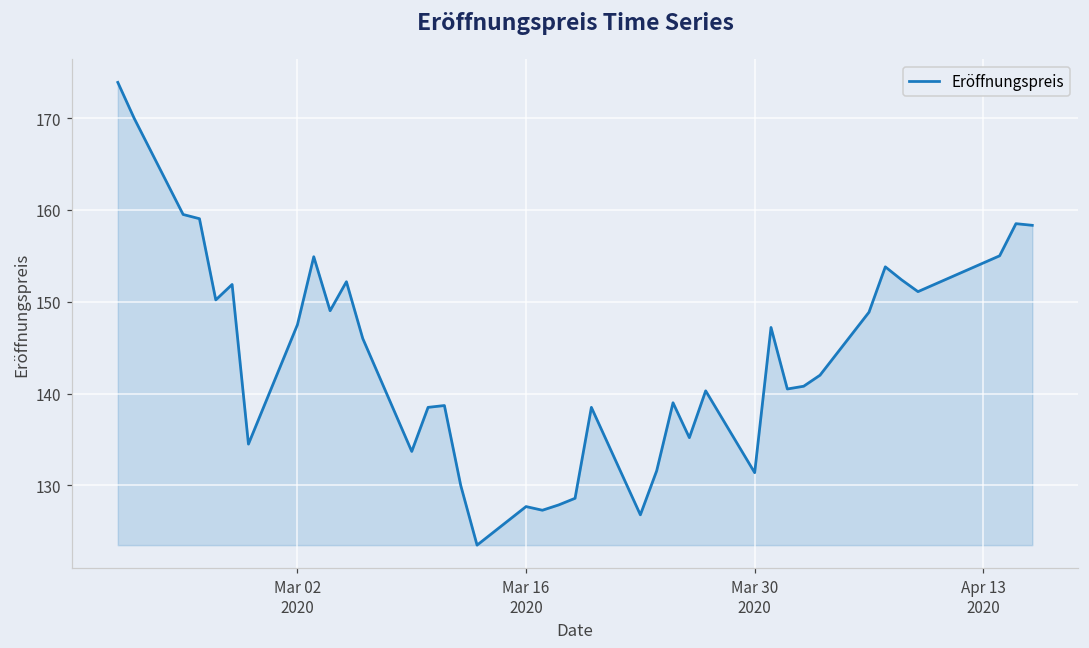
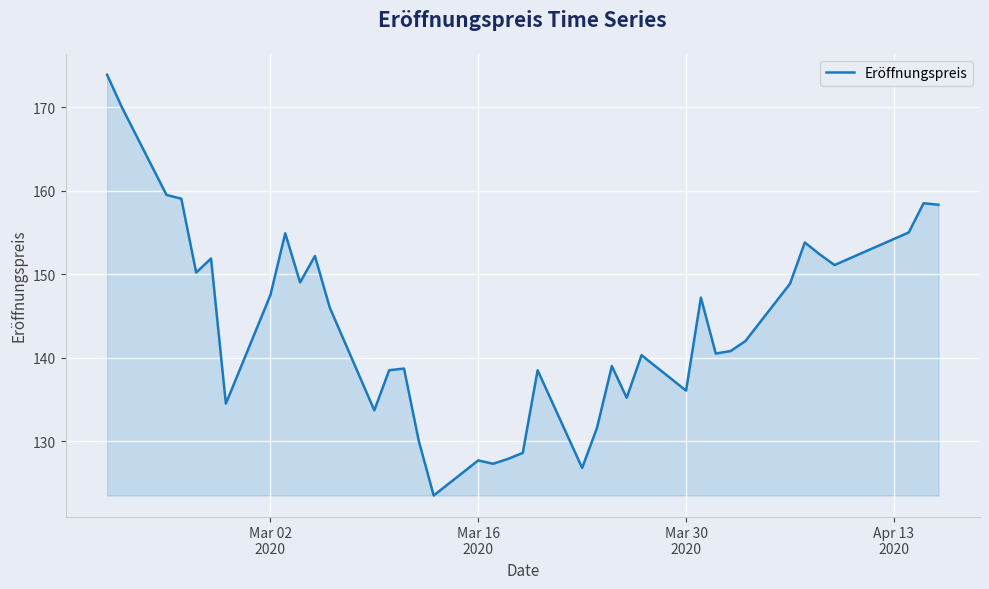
  {
    "Mar 02 2020": 148,
    "Mar 16 2020": 128,
-   "Mar 30 2020": 131
+   "Mar 30 2020": 136
  }
